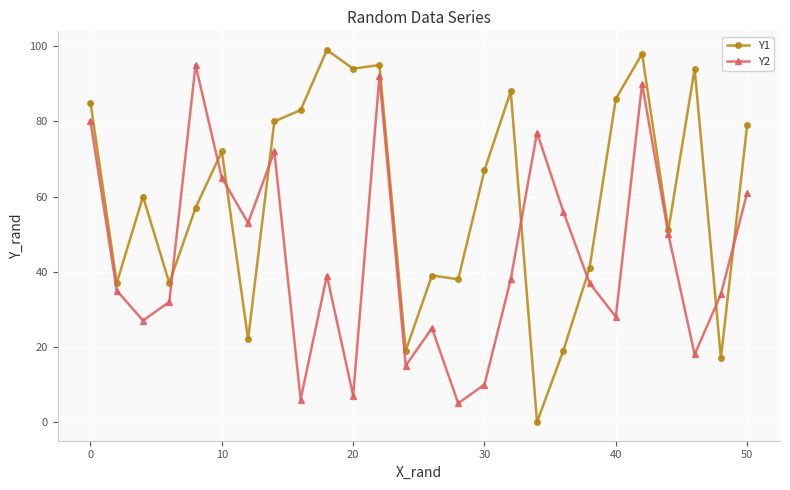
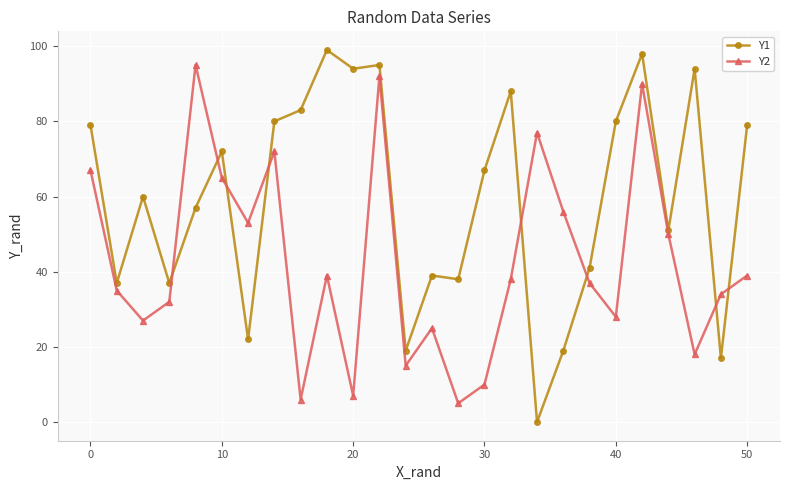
  {
    "Y1": {
-     "0": 85,
+     "0": 79,
      "10": 72,
      "20": 94,
      "30": 67,
-     "40": 86,
+     "40": 80,
      "50": 79
    },
    "Y2": {
-     "0": 80,
+     "0": 67,
      "10": 65,
      "20": 7,
      "30": 10,
      "40": 28,
-     "50": 61
+     "50": 39
    }
  }
